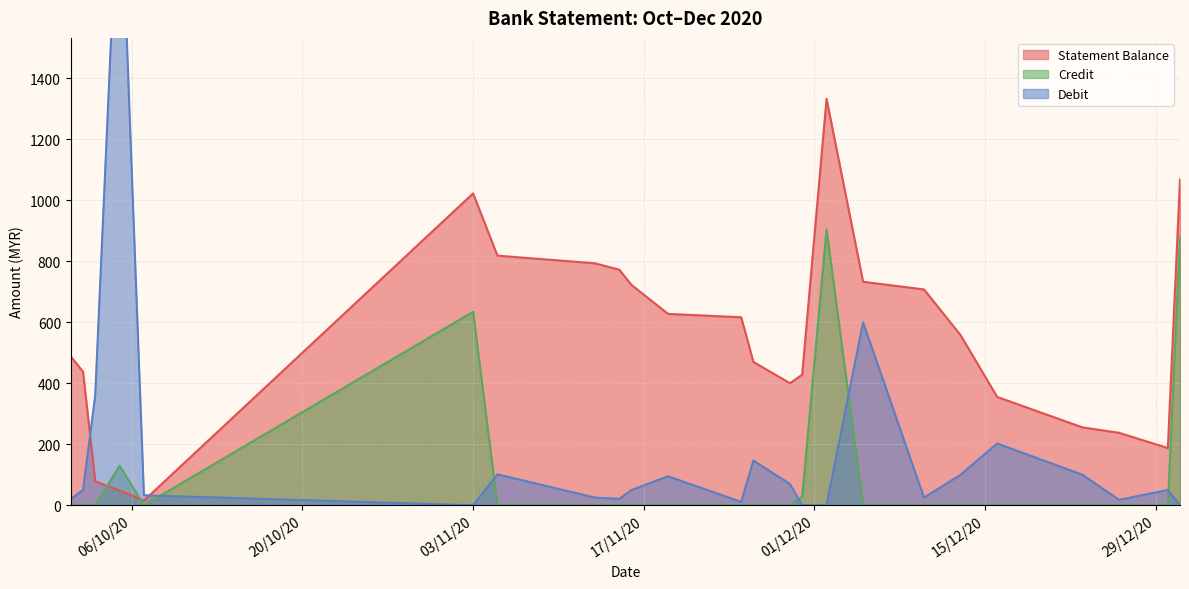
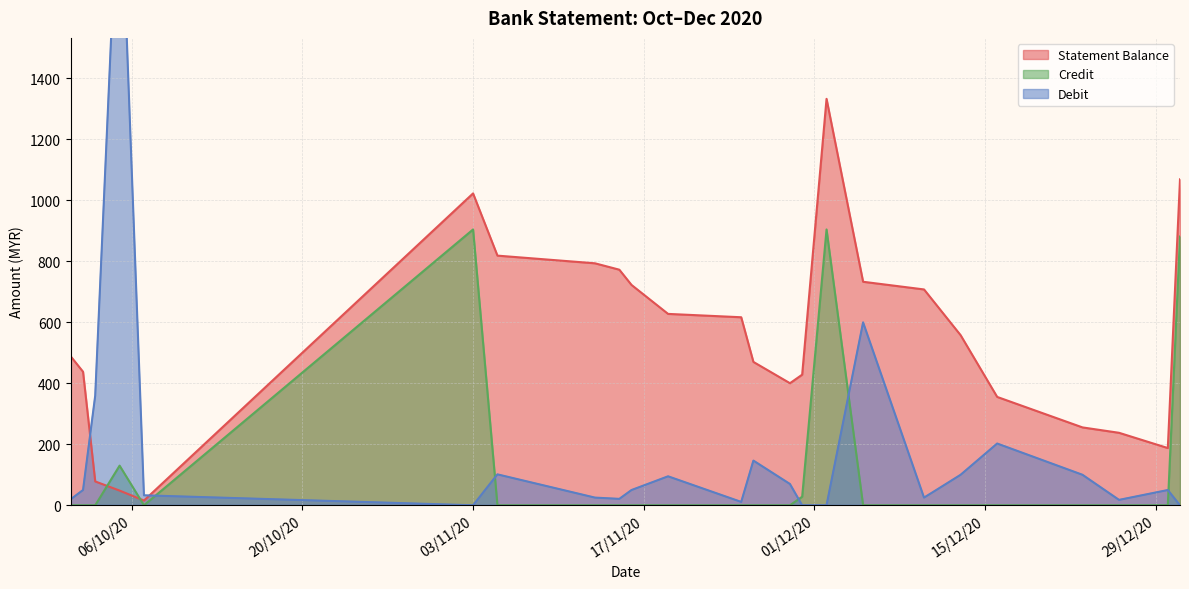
  {
    "Statement Balance": {
      "03/11/20": 1020
    },
    "Credit": {
-     "03/11/20": 630
+     "03/11/20": 900
    },
    "Debit": {
      "03/11/20": 0
    }
  }
